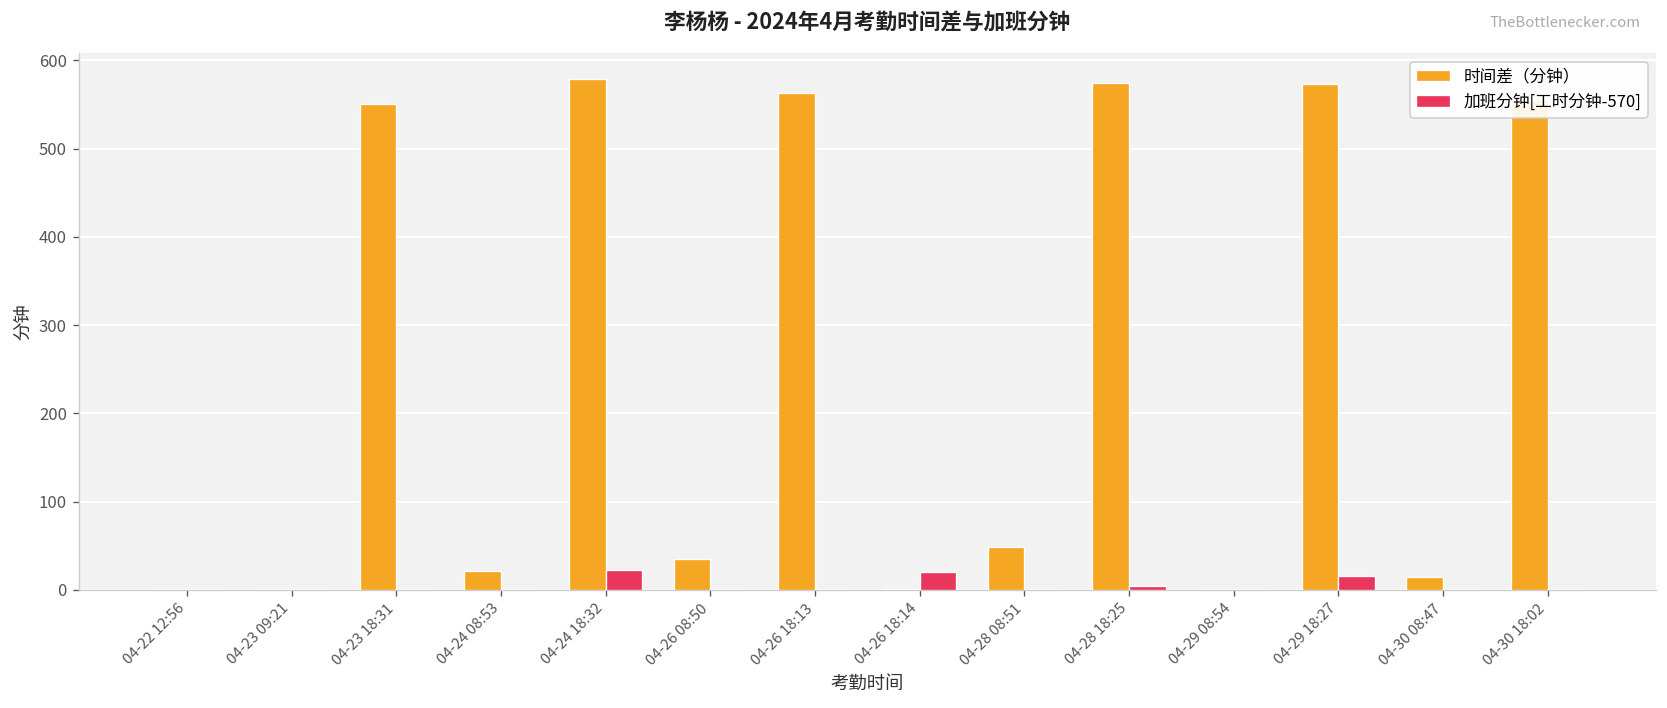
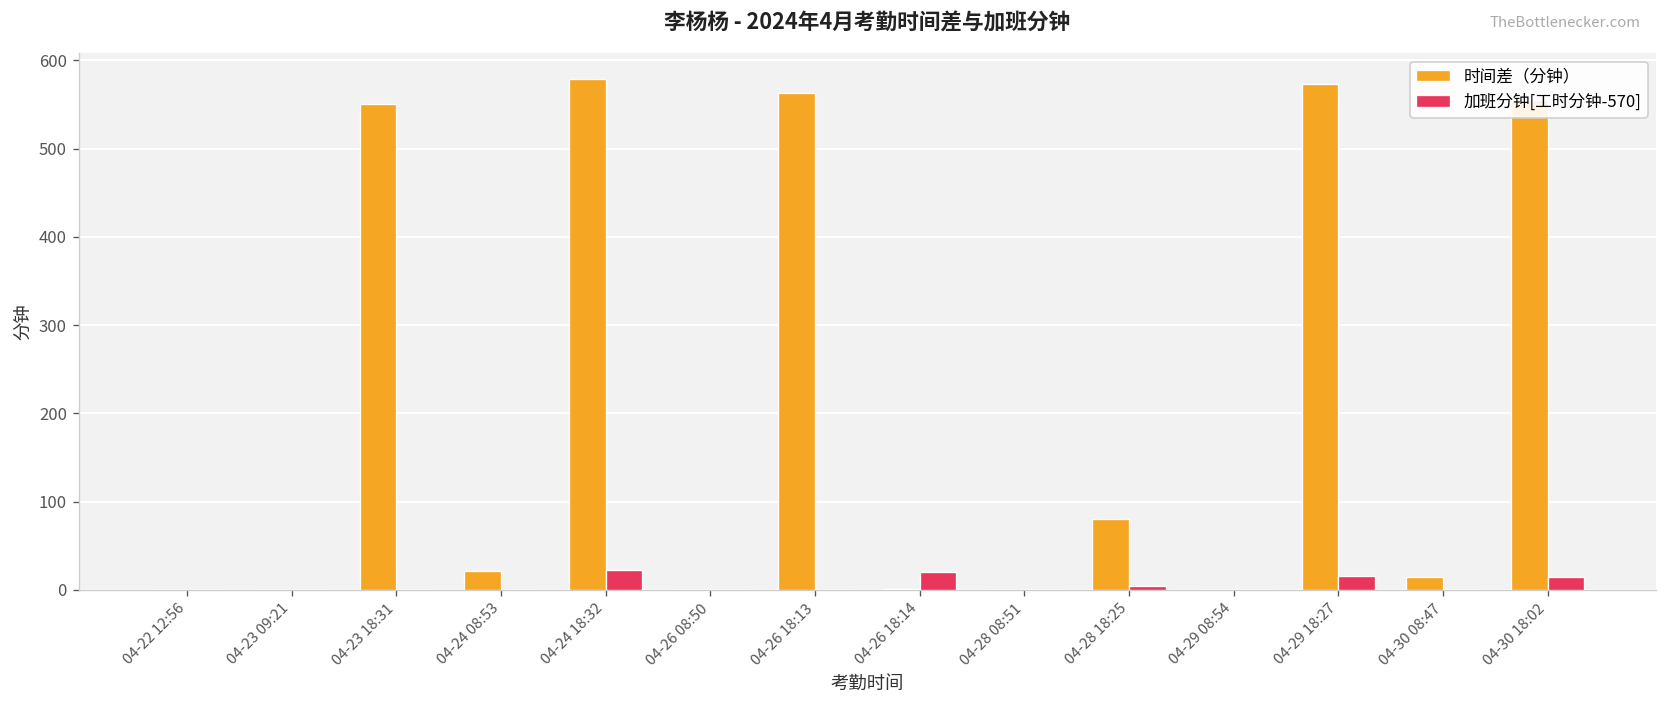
  {
    "时间差（分钟）": {
      "04-22 12:56": 0,
      "04-23 09:21": 0,
      "04-23 18:31": 550,
      "04-24 08:53": 20,
      "04-24 18:32": 580,
-     "04-26 08:50": 40,
+     "04-26 08:50": 0,
      "04-26 18:13": 560,
-     "04-28 08:51": 50,
-     "04-28 18:25": 570,
+     "04-28 08:51": 0,
+     "04-28 18:25": 80,
      "04-29 08:54": 0,
      "04-29 18:27": 570,
      "04-30 08:47": 20
    },
    "加班分钟[工时分钟-570]": {
      "04-22 12:56": 0,
      "04-23 09:21": 0,
      "04-23 18:31": 0,
      "04-24 08:53": 0,
      "04-24 18:32": 20,
      "04-26 08:50": 0,
      "04-26 18:13": 0,
      "04-26 18:14": 20,
      "04-28 08:51": 0,
      "04-28 18:25": 0,
      "04-29 08:54": 0,
      "04-29 18:27": 20,
      "04-30 08:47": 0,
-     "04-30 18:02": 0
+     "04-30 18:02": 20
    }
  }
